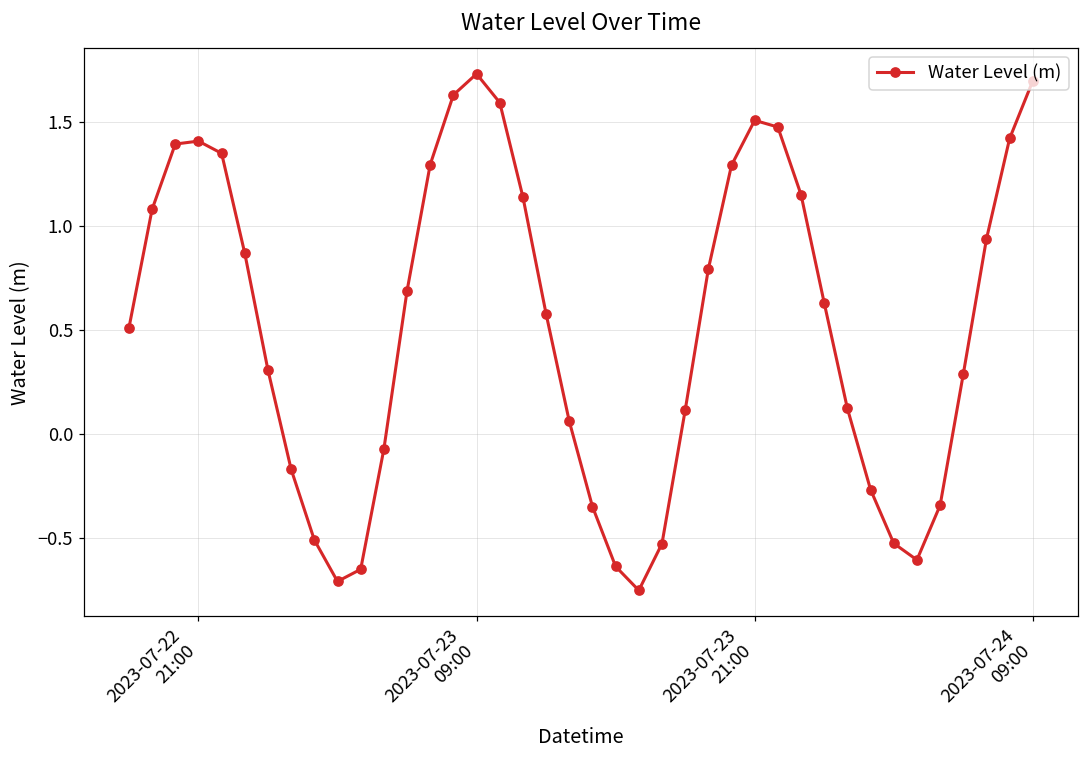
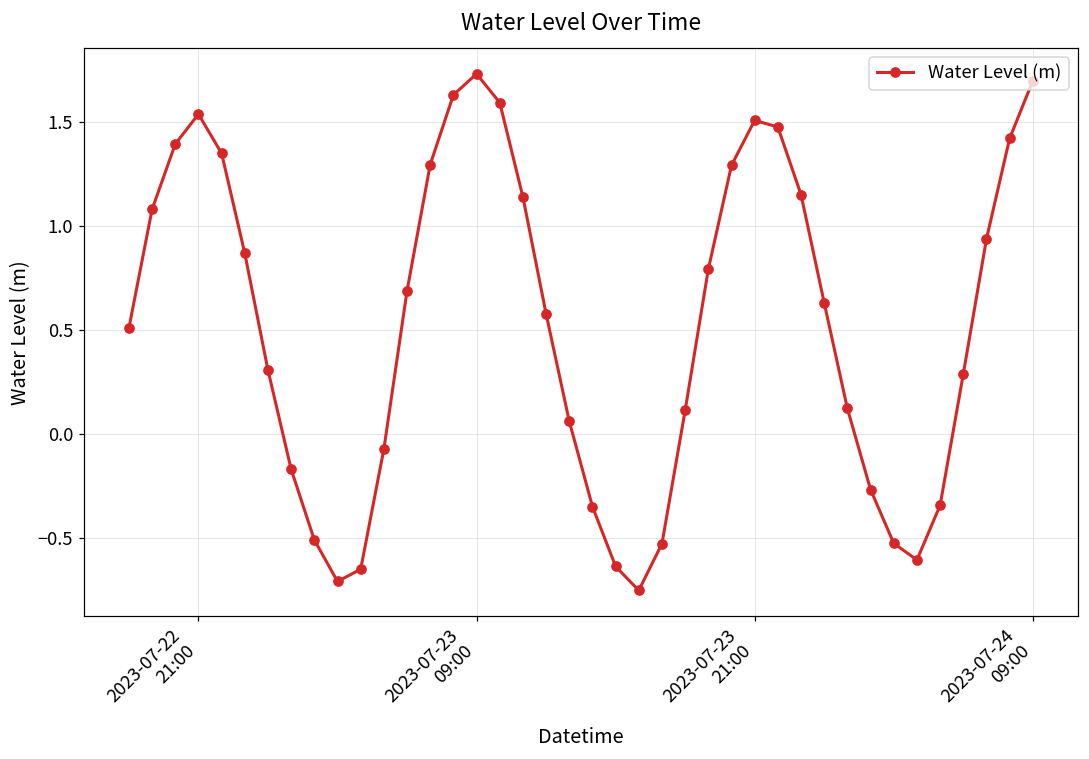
  {
-   "2023-07-22 21:00": 1.41,
+   "2023-07-22 21:00": 1.54,
    "2023-07-23 09:00": 1.73,
    "2023-07-23 21:00": 1.51
  }
